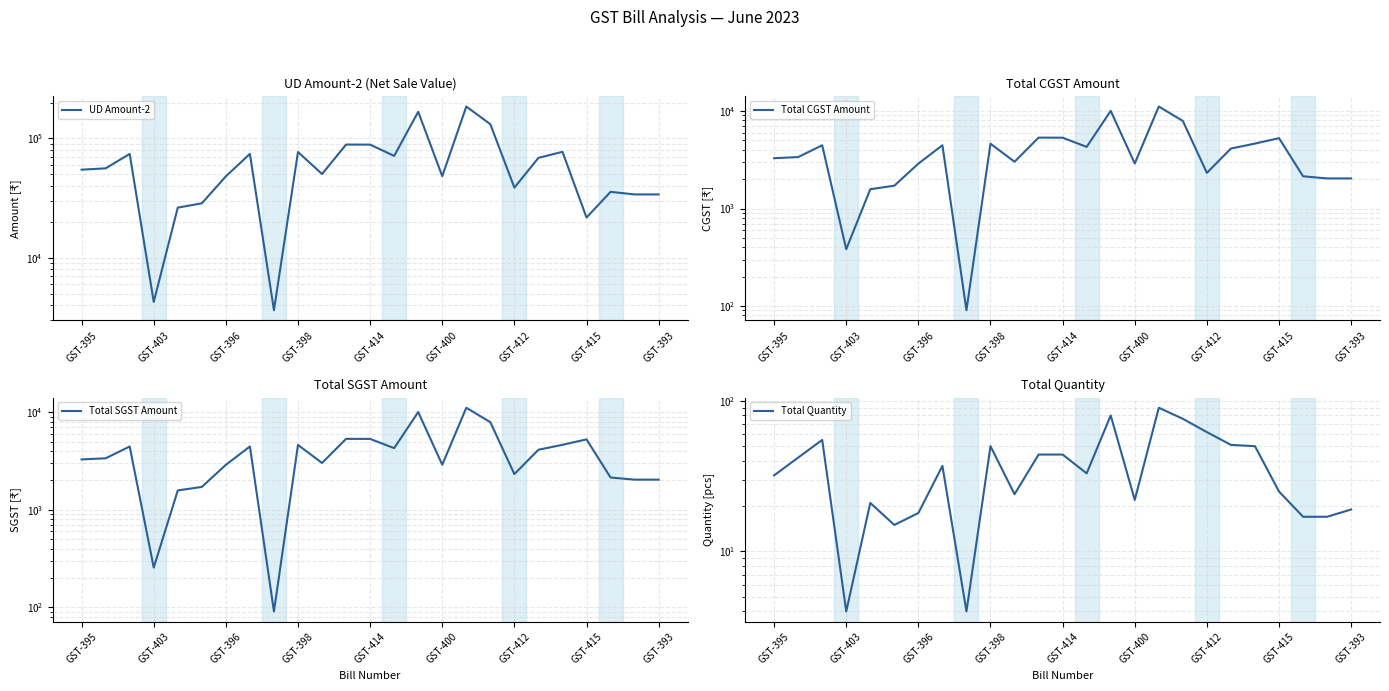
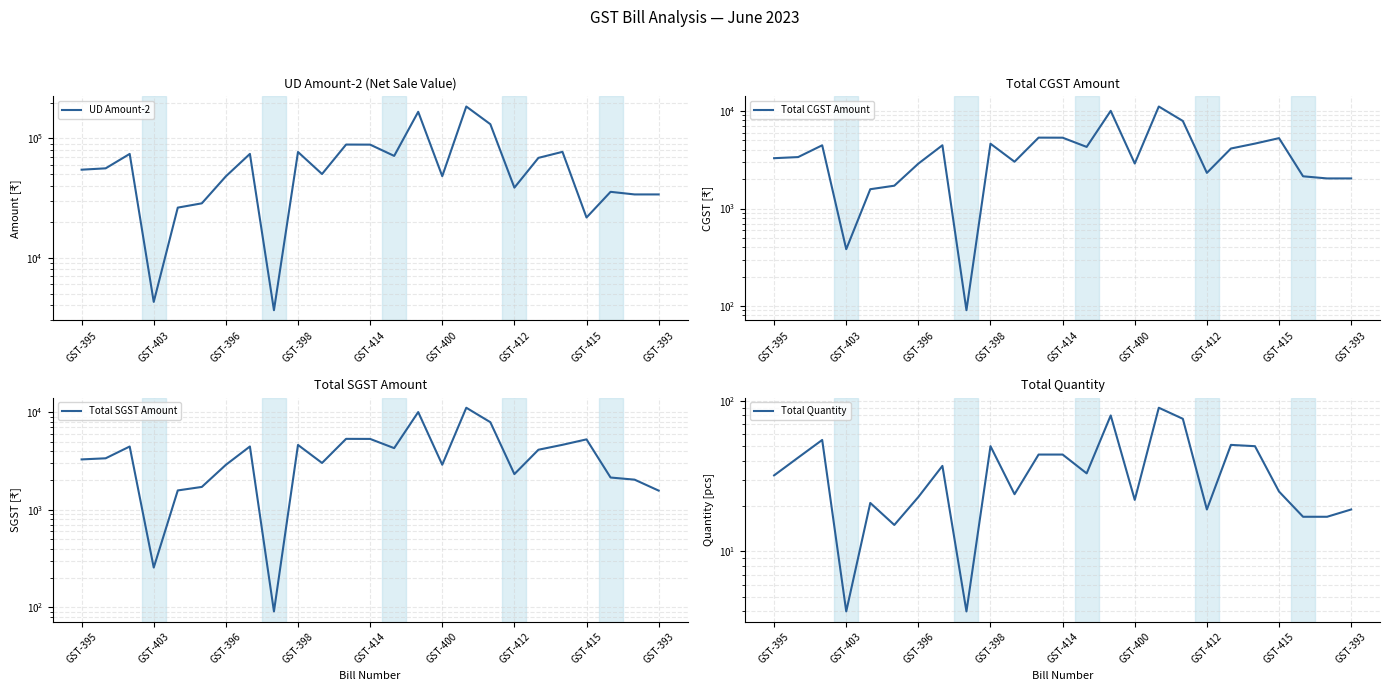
  {
    "UD Amount-2 (Net Sale Value)": {
      "GST-395": 50000,
      "GST-403": 4300,
      "GST-396": 48000,
      "GST-398": 80000,
      "GST-414": 90000,
      "GST-400": 48000,
      "GST-412": 39000,
      "GST-415": 22000,
      "GST-393": 34000
    },
    "Total CGST Amount": {
      "GST-395": 3300,
      "GST-403": 380,
      "GST-396": 2900,
      "GST-398": 5000,
      "GST-414": 5000,
      "GST-400": 2900,
      "GST-412": 2300,
      "GST-415": 5000,
      "GST-393": 2000
    },
    "Total SGST Amount": {
      "GST-395": 3300,
      "GST-403": 260,
      "GST-396": 2900,
      "GST-398": 5000,
      "GST-414": 5000,
      "GST-400": 2900,
      "GST-412": 2300,
      "GST-415": 5000,
-     "GST-393": 2000
+     "GST-393": 1600
    },
    "Total Quantity": {
      "GST-395": 32,
      "GST-403": 4,
-     "GST-396": 18,
+     "GST-396": 23,
      "GST-398": 50,
      "GST-414": 44,
      "GST-400": 22,
-     "GST-412": 62,
+     "GST-412": 19,
      "GST-415": 25,
      "GST-393": 19
    }
  }
